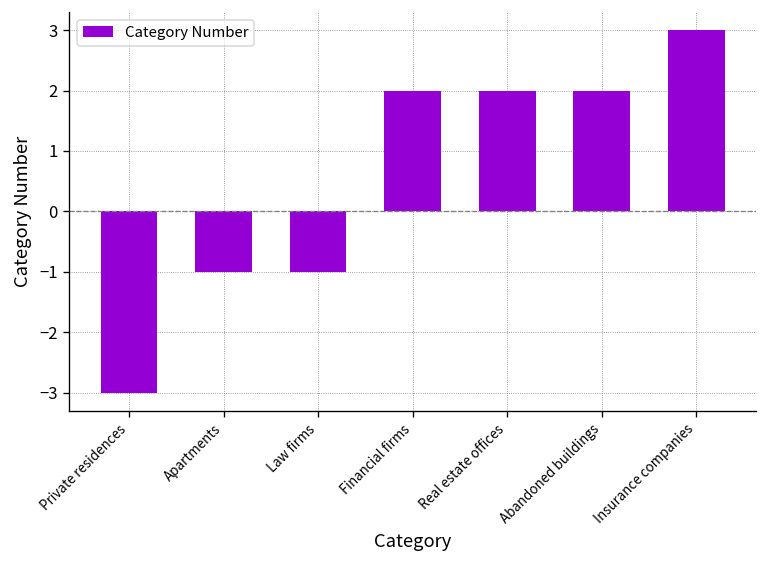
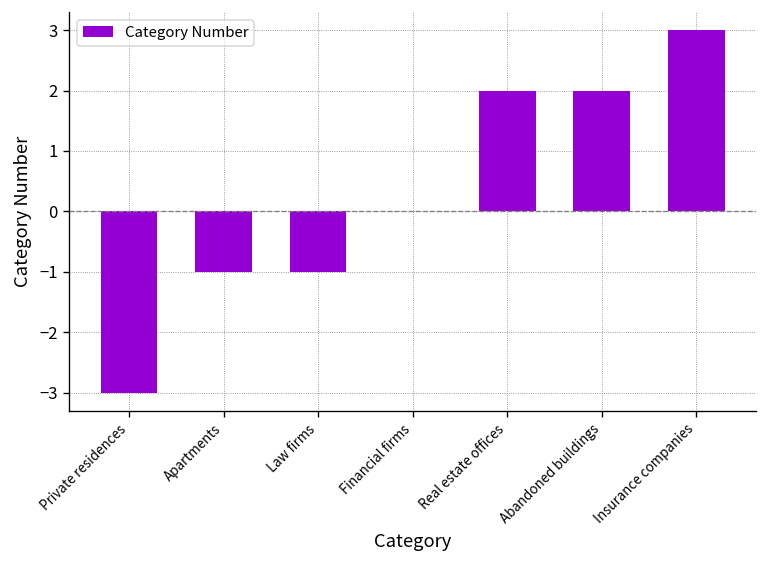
  {
    "Private residences": -3.0,
    "Apartments": -1.0,
    "Law firms": -1.0,
-   "Financial firms": 2.0,
+   "Financial firms": 0.0,
    "Real estate offices": 2.0,
    "Abandoned buildings": 2.0,
    "Insurance companies": 3.0
  }
